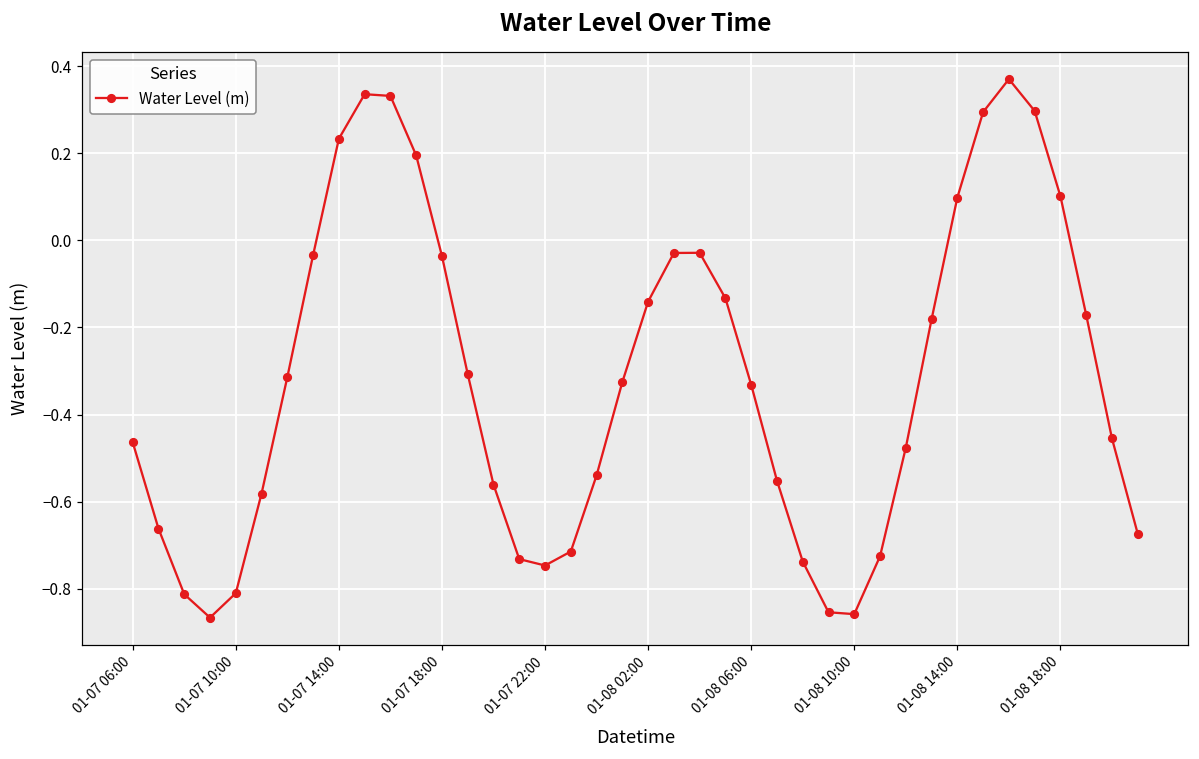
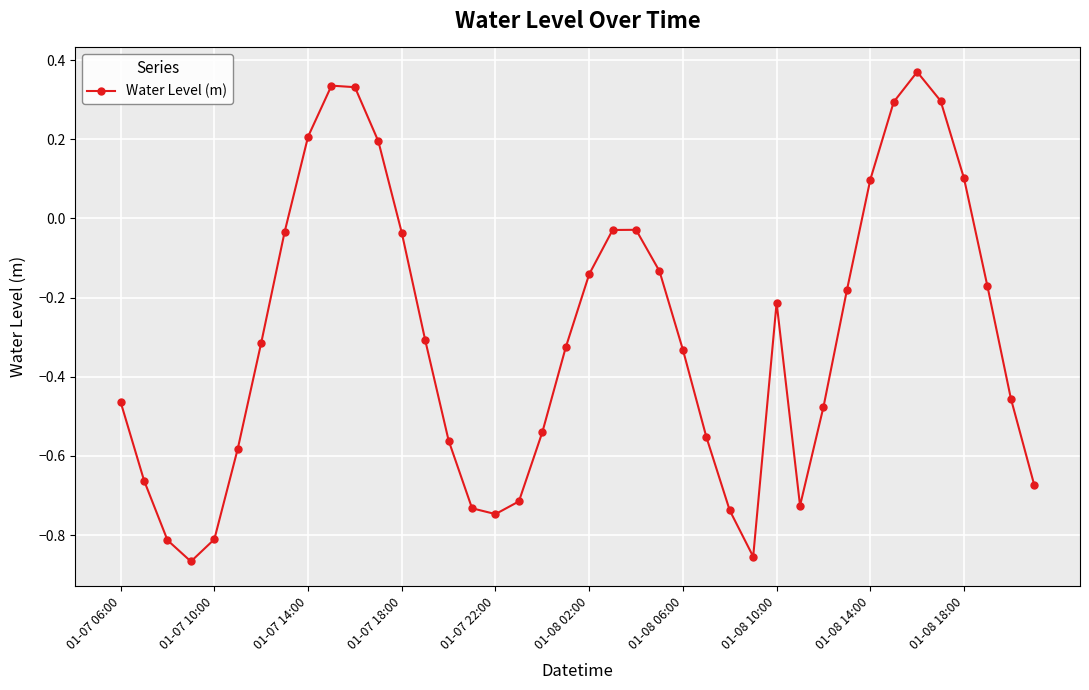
  {
    "01-07 06:00": -0.46,
    "01-07 10:00": -0.81,
-   "01-07 14:00": 0.23,
+   "01-07 14:00": 0.21,
    "01-07 18:00": -0.04,
    "01-07 22:00": -0.75,
    "01-08 02:00": -0.14,
    "01-08 06:00": -0.33,
-   "01-08 10:00": -0.86,
+   "01-08 10:00": -0.21,
    "01-08 14:00": 0.10,
    "01-08 18:00": 0.10
  }
